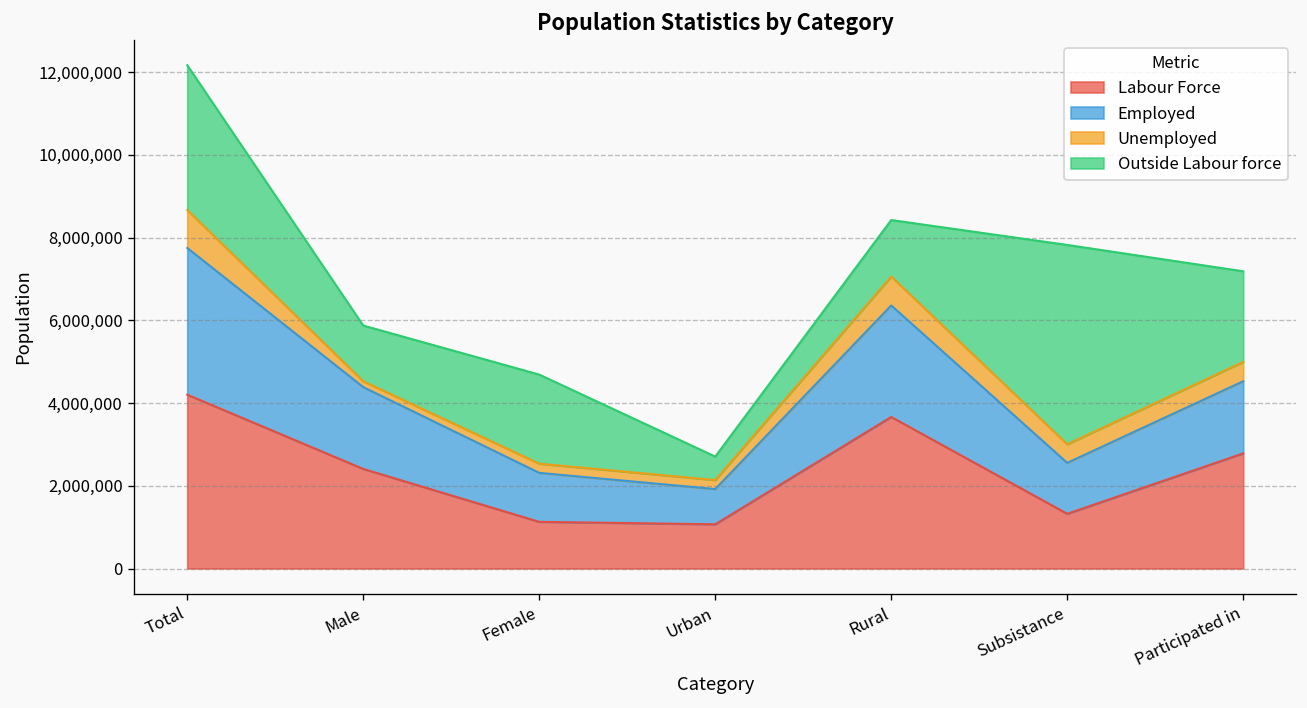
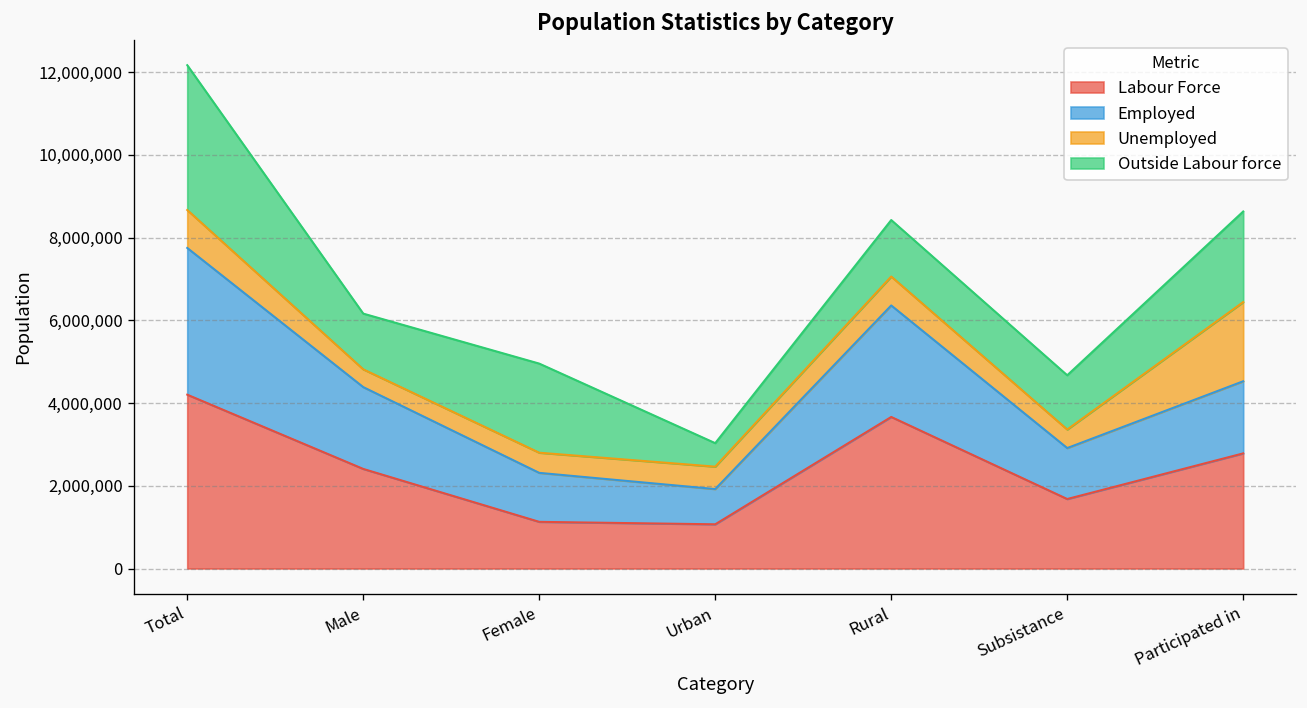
  {
    "Labour Force": {
      "Total": "4,200,000",
      "Male": "2,400,000",
      "Female": "1,100,000",
      "Urban": "1,100,000",
      "Rural": "3,700,000",
-     "Subsistance": "1,300,000",
+     "Subsistance": "1,700,000",
      "Participated in": "2,800,000"
    },
    "Employed": {
      "Total": "3,500,000",
      "Male": "2,000,000",
      "Female": "1,200,000",
      "Urban": "900,000",
      "Rural": "2,700,000",
      "Subsistance": "1,200,000",
      "Participated in": "1,700,000"
    },
    "Unemployed": {
      "Total": "900,000",
-     "Male": "100,000",
-     "Female": "200,000",
-     "Urban": "200,000",
+     "Male": "400,000",
+     "Female": "500,000",
+     "Urban": "500,000",
      "Rural": "700,000",
      "Subsistance": "400,000",
-     "Participated in": "500,000"
+     "Participated in": "1,900,000"
    },
    "Outside Labour force": {
      "Total": "3,500,000",
      "Male": "1,300,000",
      "Female": "2,200,000",
      "Urban": "600,000",
      "Rural": "1,400,000",
-     "Subsistance": "4,800,000",
+     "Subsistance": "1,300,000",
      "Participated in": "2,200,000"
    }
  }
